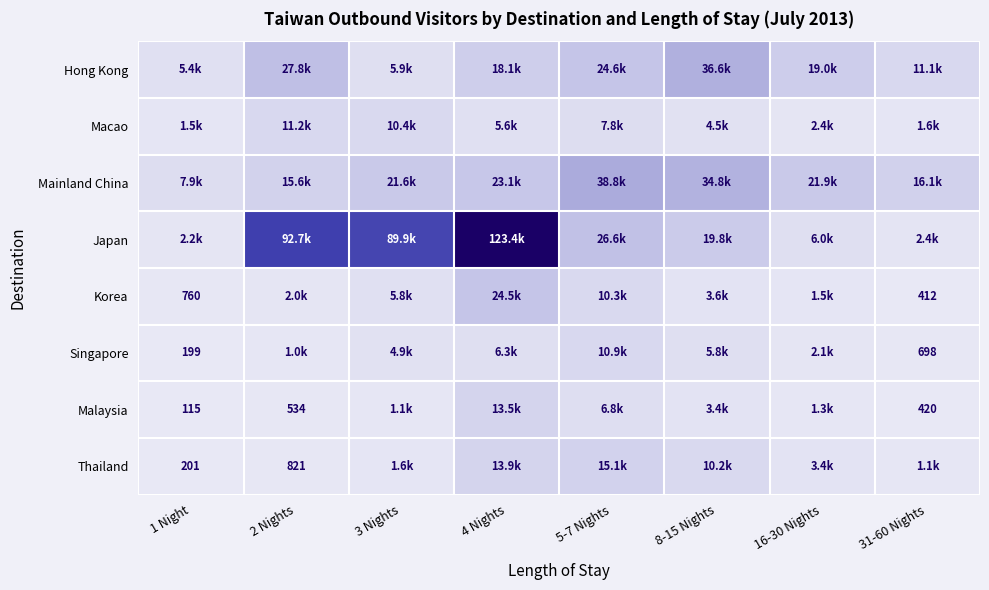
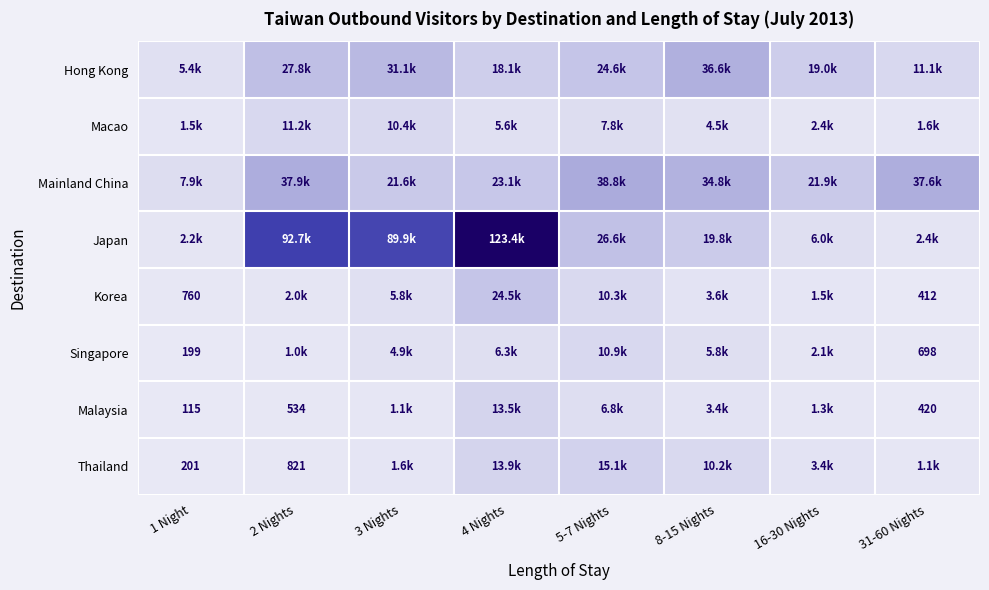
  {
    "Hong Kong": {
      "1 Night": "5.4k",
      "2 Nights": "27.8k",
-     "3 Nights": "5.9k",
+     "3 Nights": "31.1k",
      "4 Nights": "18.1k",
      "5-7 Nights": "24.6k",
      "8-15 Nights": "36.6k",
      "16-30 Nights": "19.0k",
      "31-60 Nights": "11.1k"
    },
    "Macao": {
      "1 Night": "1.5k",
      "2 Nights": "11.2k",
      "3 Nights": "10.4k",
      "4 Nights": "5.6k",
      "5-7 Nights": "7.8k",
      "8-15 Nights": "4.5k",
      "16-30 Nights": "2.4k",
      "31-60 Nights": "1.6k"
    },
    "Mainland China": {
      "1 Night": "7.9k",
-     "2 Nights": "15.6k",
+     "2 Nights": "37.9k",
      "3 Nights": "21.6k",
      "4 Nights": "23.1k",
      "5-7 Nights": "38.8k",
      "8-15 Nights": "34.8k",
      "16-30 Nights": "21.9k",
-     "31-60 Nights": "16.1k"
+     "31-60 Nights": "37.6k"
    },
    "Japan": {
      "1 Night": "2.2k",
      "2 Nights": "92.7k",
      "3 Nights": "89.9k",
      "4 Nights": "123.4k",
      "5-7 Nights": "26.6k",
      "8-15 Nights": "19.8k",
      "16-30 Nights": "6.0k",
      "31-60 Nights": "2.4k"
    },
    "Korea": {
      "1 Night": "760",
      "2 Nights": "2.0k",
      "3 Nights": "5.8k",
      "4 Nights": "24.5k",
      "5-7 Nights": "10.3k",
      "8-15 Nights": "3.6k",
      "16-30 Nights": "1.5k",
      "31-60 Nights": "412"
    },
    "Singapore": {
      "1 Night": "199",
      "2 Nights": "1.0k",
      "3 Nights": "4.9k",
      "4 Nights": "6.3k",
      "5-7 Nights": "10.9k",
      "8-15 Nights": "5.8k",
      "16-30 Nights": "2.1k",
      "31-60 Nights": "698"
    },
    "Malaysia": {
      "1 Night": "115",
      "2 Nights": "534",
      "3 Nights": "1.1k",
      "4 Nights": "13.5k",
      "5-7 Nights": "6.8k",
      "8-15 Nights": "3.4k",
      "16-30 Nights": "1.3k",
      "31-60 Nights": "420"
    },
    "Thailand": {
      "1 Night": "201",
      "2 Nights": "821",
      "3 Nights": "1.6k",
      "4 Nights": "13.9k",
      "5-7 Nights": "15.1k",
      "8-15 Nights": "10.2k",
      "16-30 Nights": "3.4k",
      "31-60 Nights": "1.1k"
    }
  }
